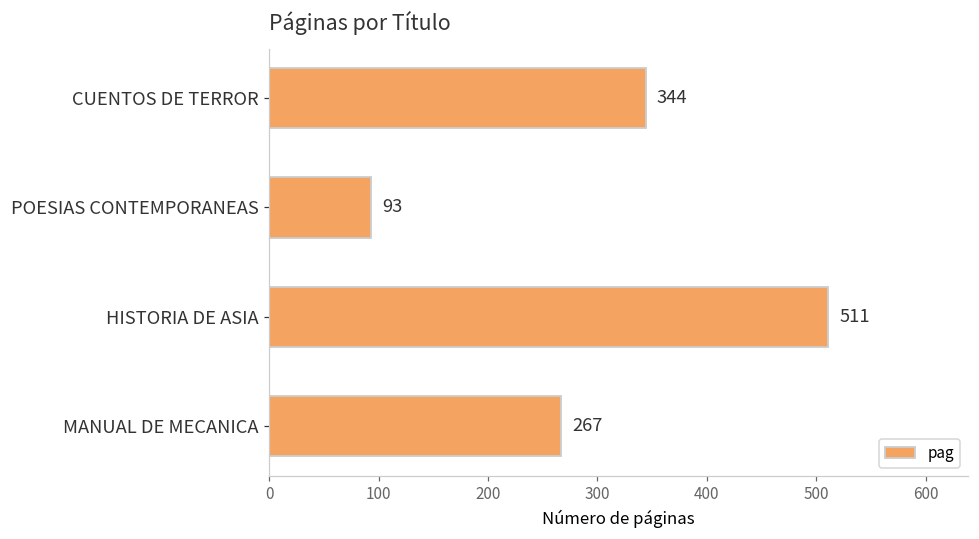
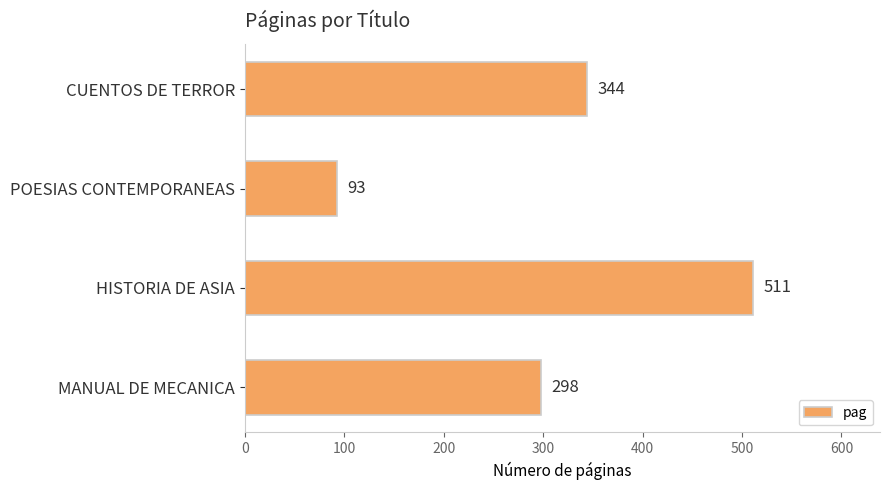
  {
    "CUENTOS DE TERROR": 344,
    "POESIAS CONTEMPORANEAS": 93,
    "HISTORIA DE ASIA": 511,
-   "MANUAL DE MECANICA": 267
+   "MANUAL DE MECANICA": 298
  }
